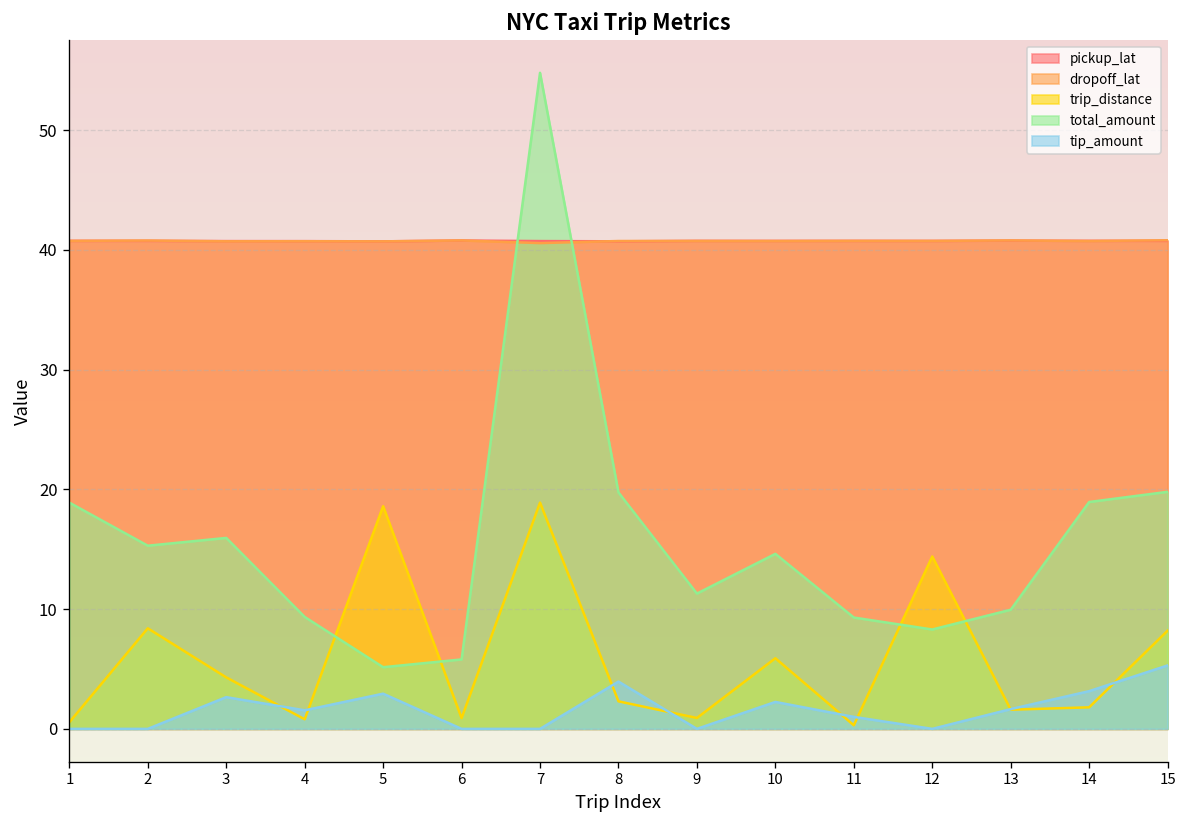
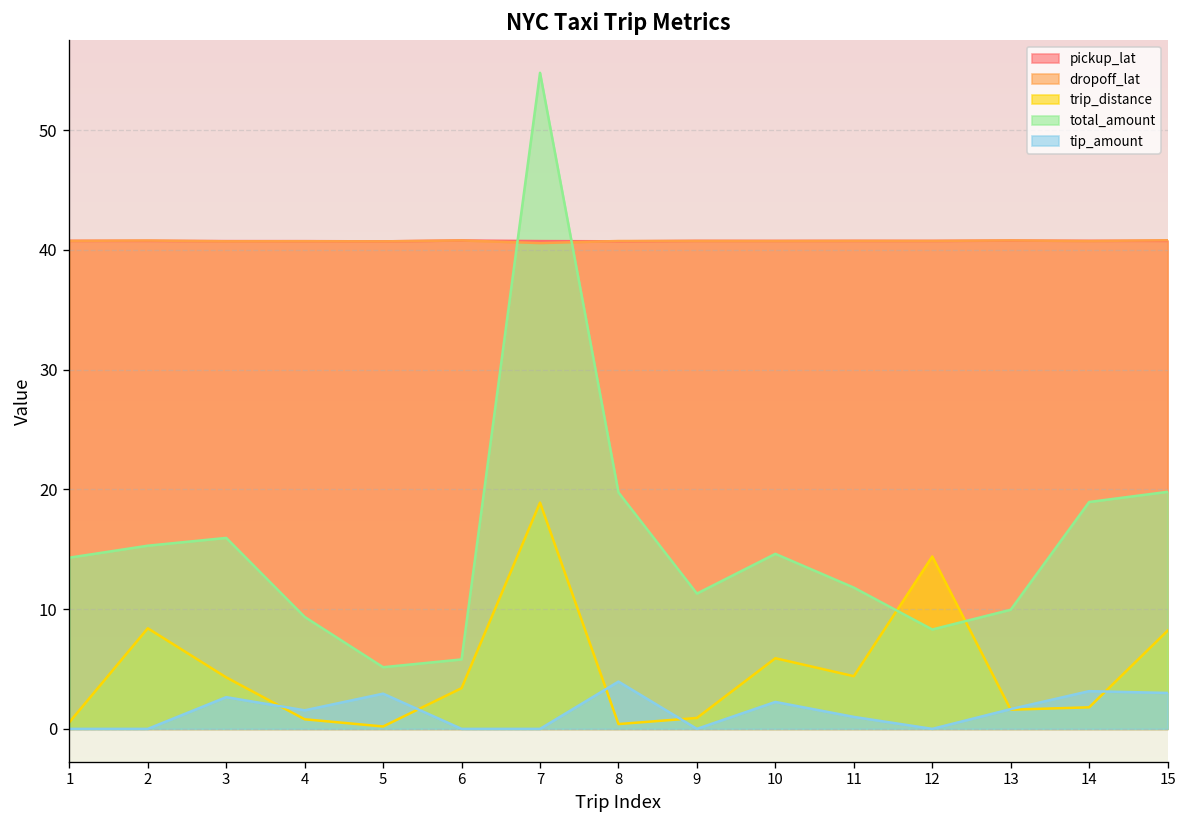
  {
    "trip_distance": {
      "1": 1,
      "2": 8,
      "3": 4,
      "4": 1,
-     "5": 19,
-     "6": 1,
+     "5": 0,
+     "6": 3,
      "7": 19,
-     "8": 2,
+     "8": 0,
      "9": 1,
      "10": 6,
-     "11": 0,
+     "11": 4,
      "12": 14,
      "14": 2,
      "15": 8
    },
    "total_amount": {
-     "1": 19,
+     "1": 14,
      "2": 15,
      "3": 16,
      "4": 9,
      "5": 5,
      "6": 6,
      "7": 55,
      "8": 20,
      "9": 11,
      "10": 15,
-     "11": 9,
+     "11": 12,
      "12": 8,
      "13": 10,
      "14": 19,
      "15": 20
    },
    "tip_amount": {
      "1": 0,
      "2": 0,
      "3": 3,
      "4": 2,
      "5": 3,
      "6": 0,
      "7": 0,
      "8": 4,
      "9": 0,
      "10": 2,
      "11": 1,
      "12": 0,
      "14": 3,
-     "15": 5
+     "15": 3
    }
  }
